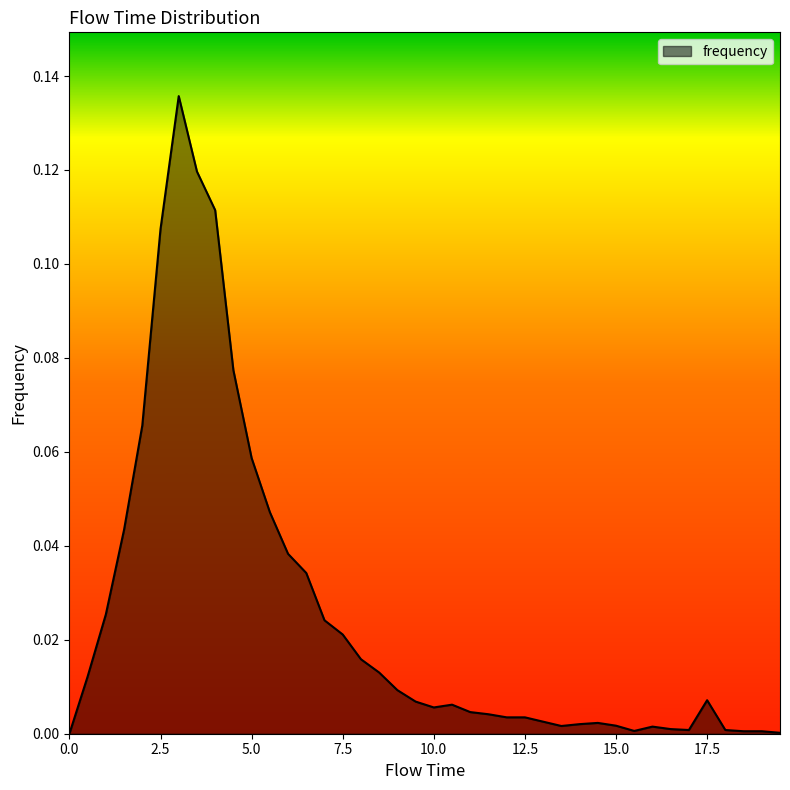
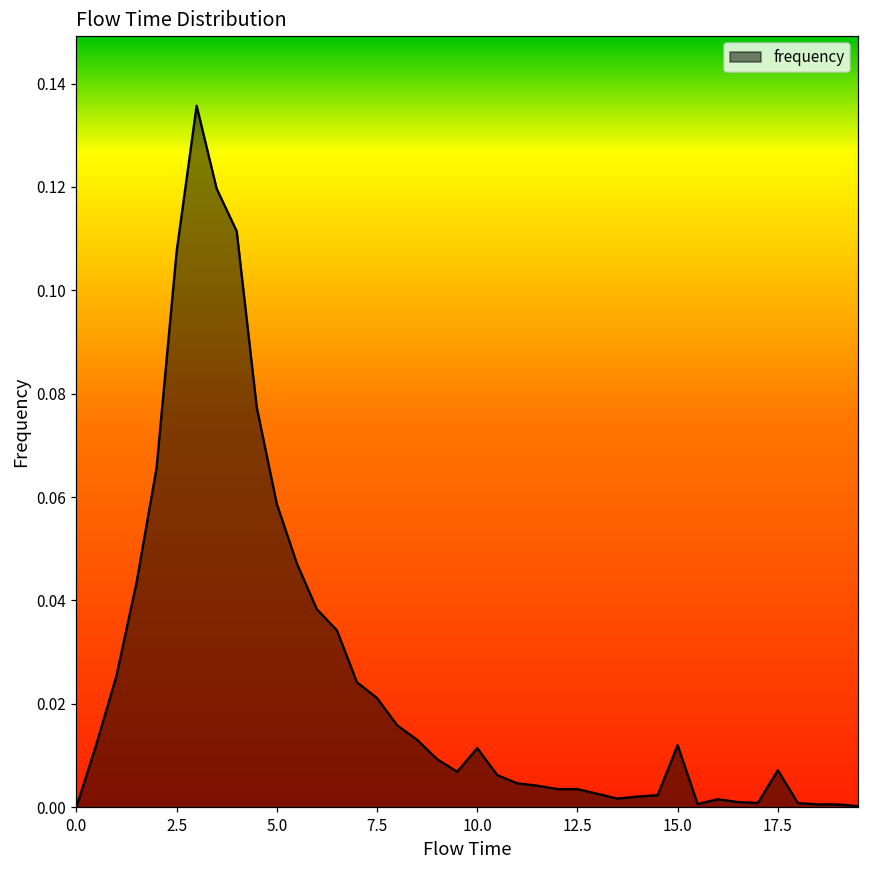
  {
    "0.0": 0.000,
    "2.5": 0.107,
    "5.0": 0.059,
    "7.5": 0.021,
-   "10.0": 0.006,
+   "10.0": 0.011,
    "12.5": 0.003,
-   "15.0": 0.002,
+   "15.0": 0.012,
    "17.5": 0.007
  }
